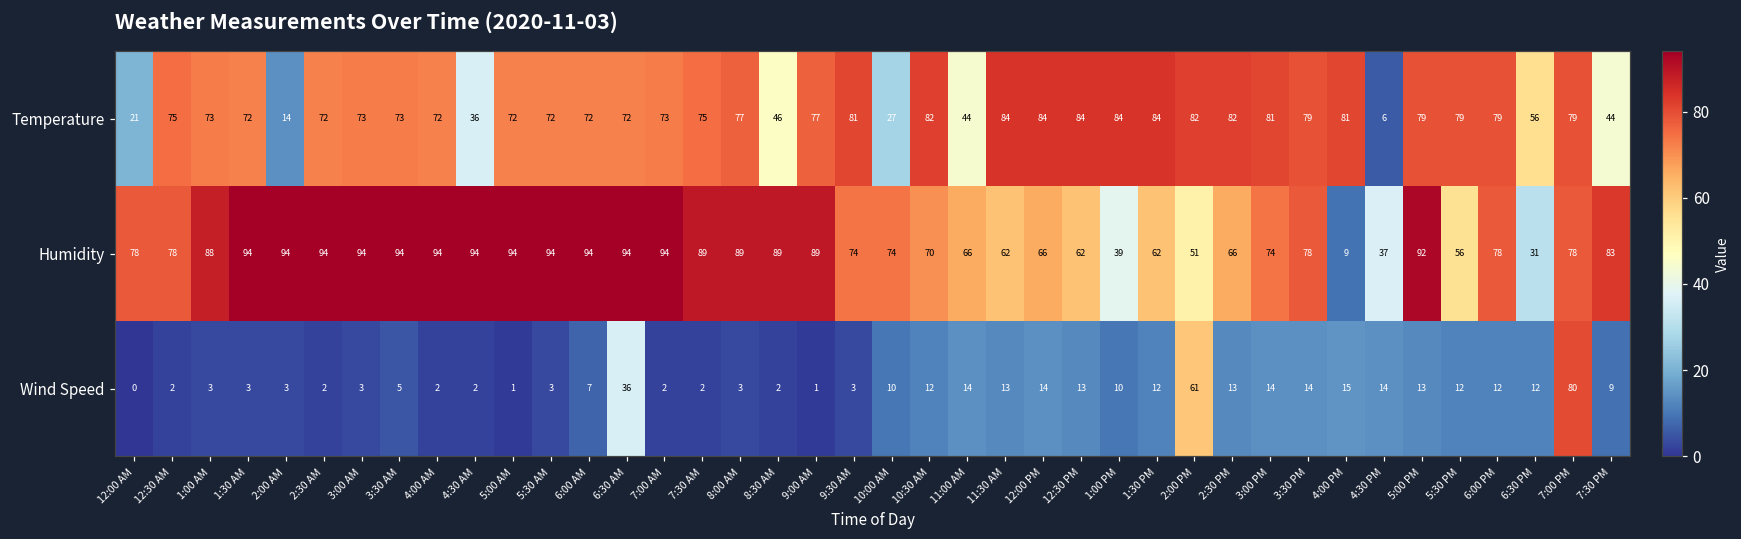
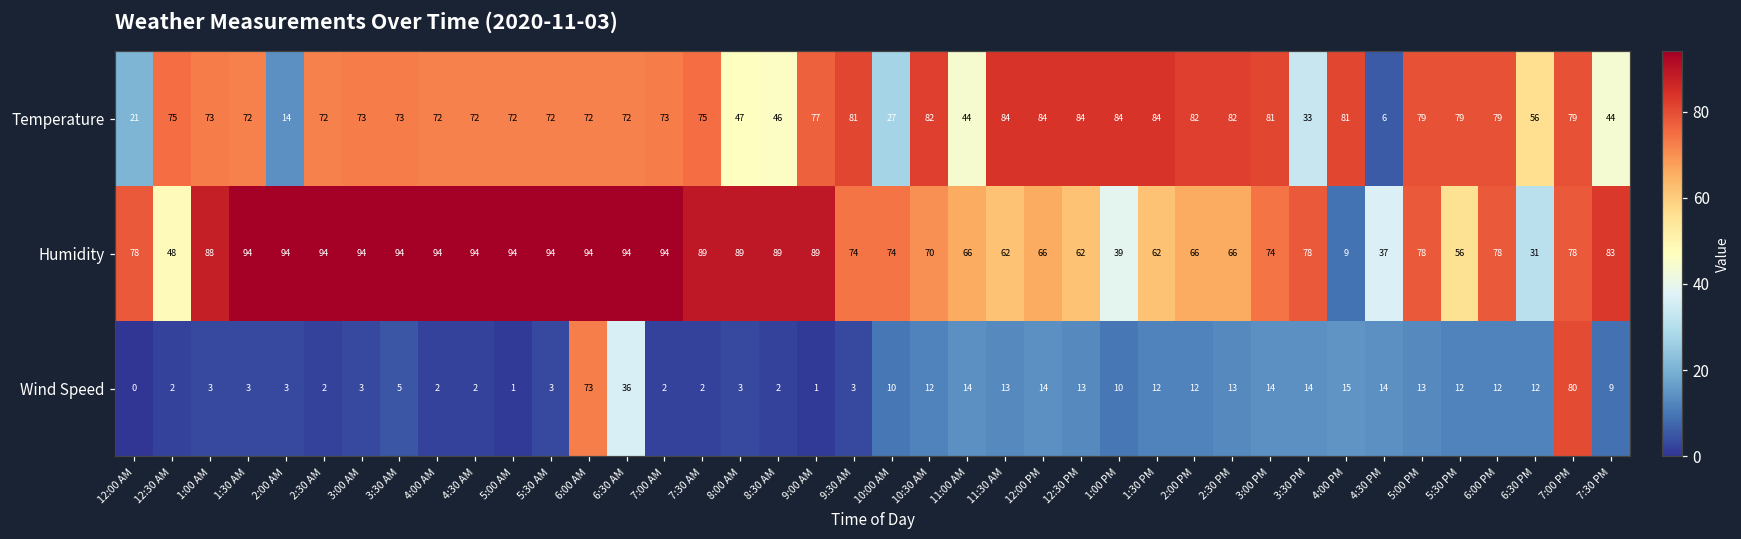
  {
    "Temperature": {
      "12:00 AM": 21,
      "12:30 AM": 75,
      "1:00 AM": 73,
      "1:30 AM": 72,
      "2:00 AM": 14,
      "2:30 AM": 72,
      "3:00 AM": 73,
      "3:30 AM": 73,
      "4:00 AM": 72,
-     "4:30 AM": 36,
+     "4:30 AM": 72,
      "5:00 AM": 72,
      "5:30 AM": 72,
      "6:00 AM": 72,
      "6:30 AM": 72,
      "7:00 AM": 73,
      "7:30 AM": 75,
-     "8:00 AM": 77,
+     "8:00 AM": 47,
      "8:30 AM": 46,
      "9:00 AM": 77,
      "9:30 AM": 81,
      "10:00 AM": 27,
      "10:30 AM": 82,
      "11:00 AM": 44,
      "11:30 AM": 84,
      "12:00 PM": 84,
      "12:30 PM": 84,
      "1:00 PM": 84,
      "1:30 PM": 84,
      "2:00 PM": 82,
      "2:30 PM": 82,
      "3:00 PM": 81,
-     "3:30 PM": 79,
+     "3:30 PM": 33,
      "4:00 PM": 81,
      "4:30 PM": 6,
      "5:00 PM": 79,
      "5:30 PM": 79,
      "6:00 PM": 79,
      "6:30 PM": 56,
      "7:00 PM": 79,
      "7:30 PM": 44
    },
    "Humidity": {
      "12:00 AM": 78,
-     "12:30 AM": 78,
+     "12:30 AM": 48,
      "1:00 AM": 88,
      "1:30 AM": 94,
      "2:00 AM": 94,
      "2:30 AM": 94,
      "3:00 AM": 94,
      "3:30 AM": 94,
      "4:00 AM": 94,
      "4:30 AM": 94,
      "5:00 AM": 94,
      "5:30 AM": 94,
      "6:00 AM": 94,
      "6:30 AM": 94,
      "7:00 AM": 94,
      "7:30 AM": 89,
      "8:00 AM": 89,
      "8:30 AM": 89,
      "9:00 AM": 89,
      "9:30 AM": 74,
      "10:00 AM": 74,
      "10:30 AM": 70,
      "11:00 AM": 66,
      "11:30 AM": 62,
      "12:00 PM": 66,
      "12:30 PM": 62,
      "1:00 PM": 39,
      "1:30 PM": 62,
-     "2:00 PM": 51,
+     "2:00 PM": 66,
      "2:30 PM": 66,
      "3:00 PM": 74,
      "3:30 PM": 78,
      "4:00 PM": 9,
      "4:30 PM": 37,
-     "5:00 PM": 92,
+     "5:00 PM": 78,
      "5:30 PM": 56,
      "6:00 PM": 78,
      "6:30 PM": 31,
      "7:00 PM": 78,
      "7:30 PM": 83
    },
    "Wind Speed": {
      "12:00 AM": 0,
      "12:30 AM": 2,
      "1:00 AM": 3,
      "1:30 AM": 3,
      "2:00 AM": 3,
      "2:30 AM": 2,
      "3:00 AM": 3,
      "3:30 AM": 5,
      "4:00 AM": 2,
      "4:30 AM": 2,
      "5:00 AM": 1,
      "5:30 AM": 3,
-     "6:00 AM": 7,
+     "6:00 AM": 73,
      "6:30 AM": 36,
      "7:00 AM": 2,
      "7:30 AM": 2,
      "8:00 AM": 3,
      "8:30 AM": 2,
      "9:00 AM": 1,
      "9:30 AM": 3,
      "10:00 AM": 10,
      "10:30 AM": 12,
      "11:00 AM": 14,
      "11:30 AM": 13,
      "12:00 PM": 14,
      "12:30 PM": 13,
      "1:00 PM": 10,
      "1:30 PM": 12,
-     "2:00 PM": 61,
+     "2:00 PM": 12,
      "2:30 PM": 13,
      "3:00 PM": 14,
      "3:30 PM": 14,
      "4:00 PM": 15,
      "4:30 PM": 14,
      "5:00 PM": 13,
      "5:30 PM": 12,
      "6:00 PM": 12,
      "6:30 PM": 12,
      "7:00 PM": 80,
      "7:30 PM": 9
    }
  }
